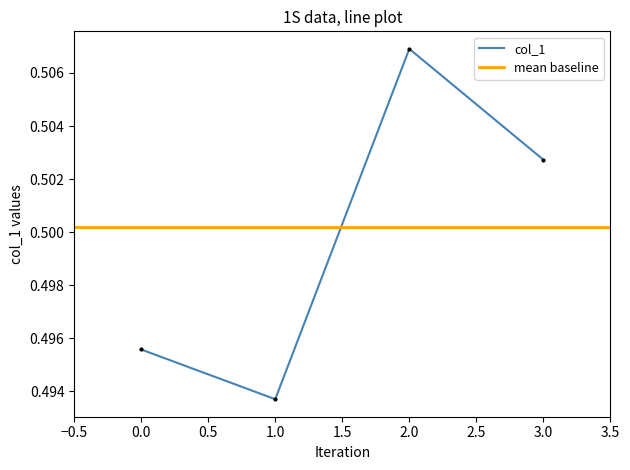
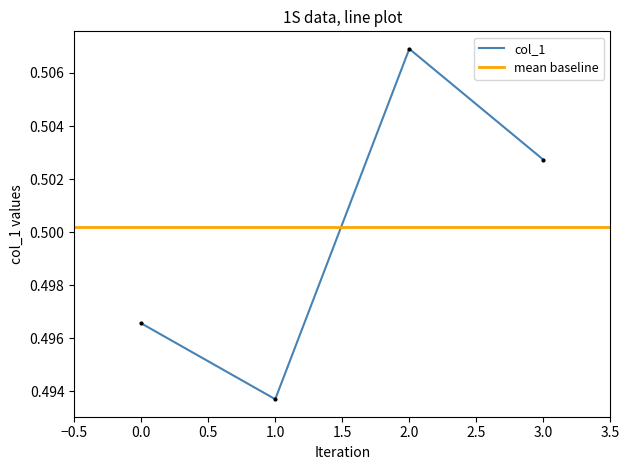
  {
-   "0.0": 0.4956,
+   "0.0": 0.4966,
    "1.0": 0.4937,
    "2.0": 0.5069,
    "3.0": 0.5027
  }
